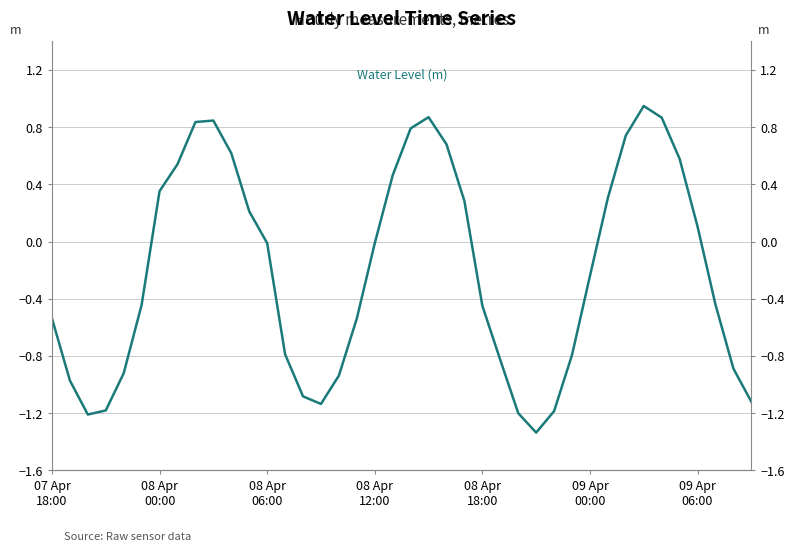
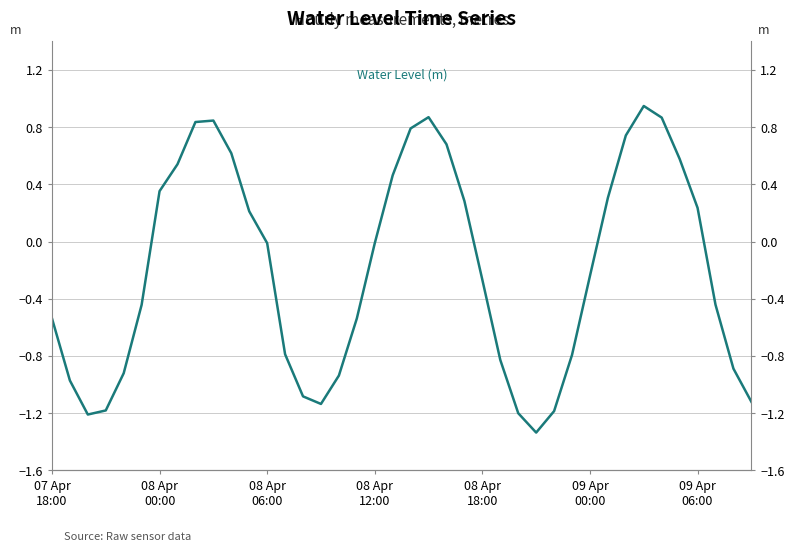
  {
    "07 Apr 18:00": -0.54,
    "08 Apr 00:00": 0.35,
    "08 Apr 06:00": -0.01,
    "08 Apr 12:00": -0.01,
-   "08 Apr 18:00": -0.45,
+   "08 Apr 18:00": -0.27,
    "09 Apr 00:00": -0.24,
-   "09 Apr 06:00": 0.10
+   "09 Apr 06:00": 0.24
  }
